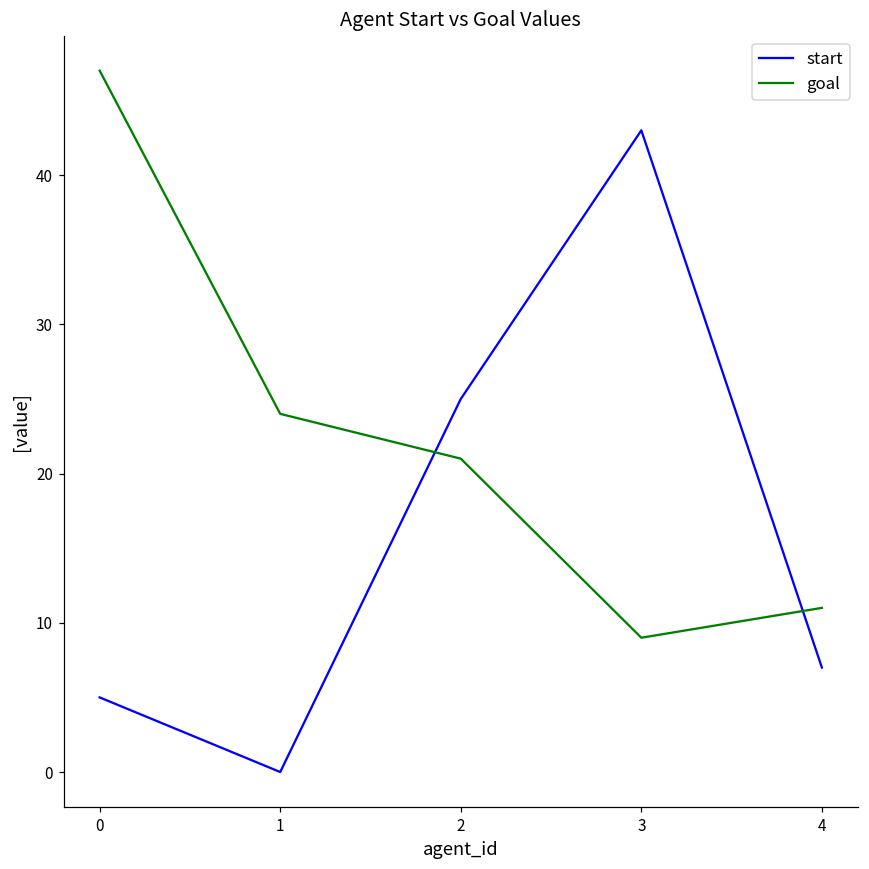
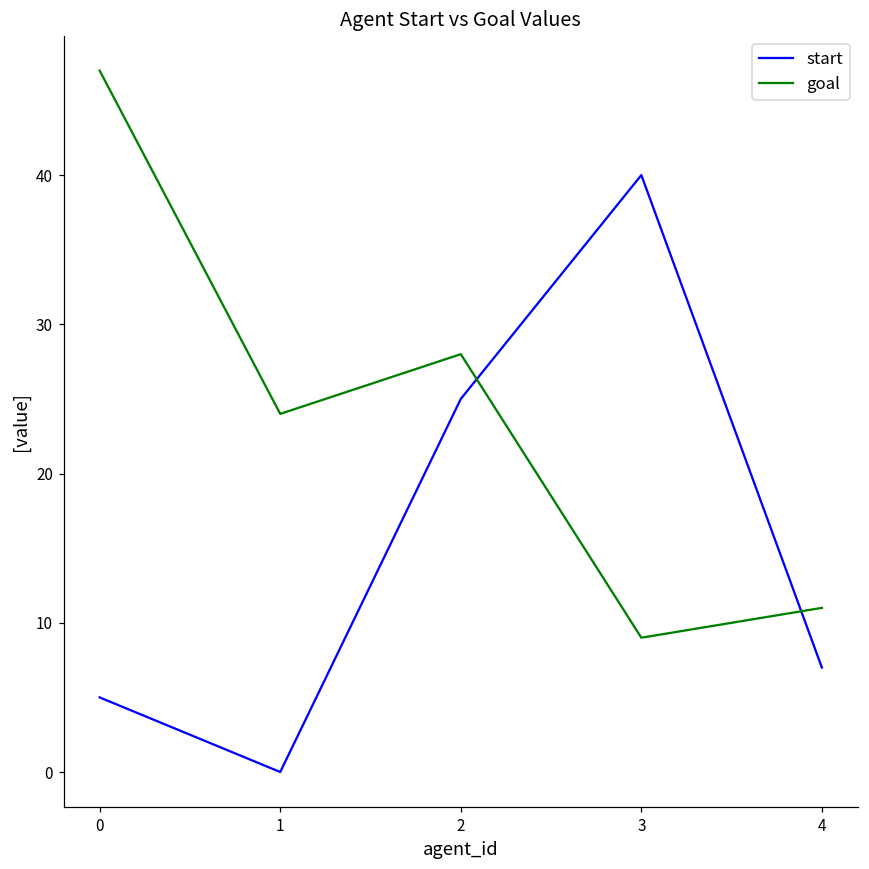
  {
    "start": {
      "0": 5,
      "1": 0,
      "2": 25,
-     "3": 43,
+     "3": 40,
      "4": 7
    },
    "goal": {
      "0": 47,
      "1": 24,
-     "2": 21,
+     "2": 28,
      "3": 9,
      "4": 11
    }
  }
